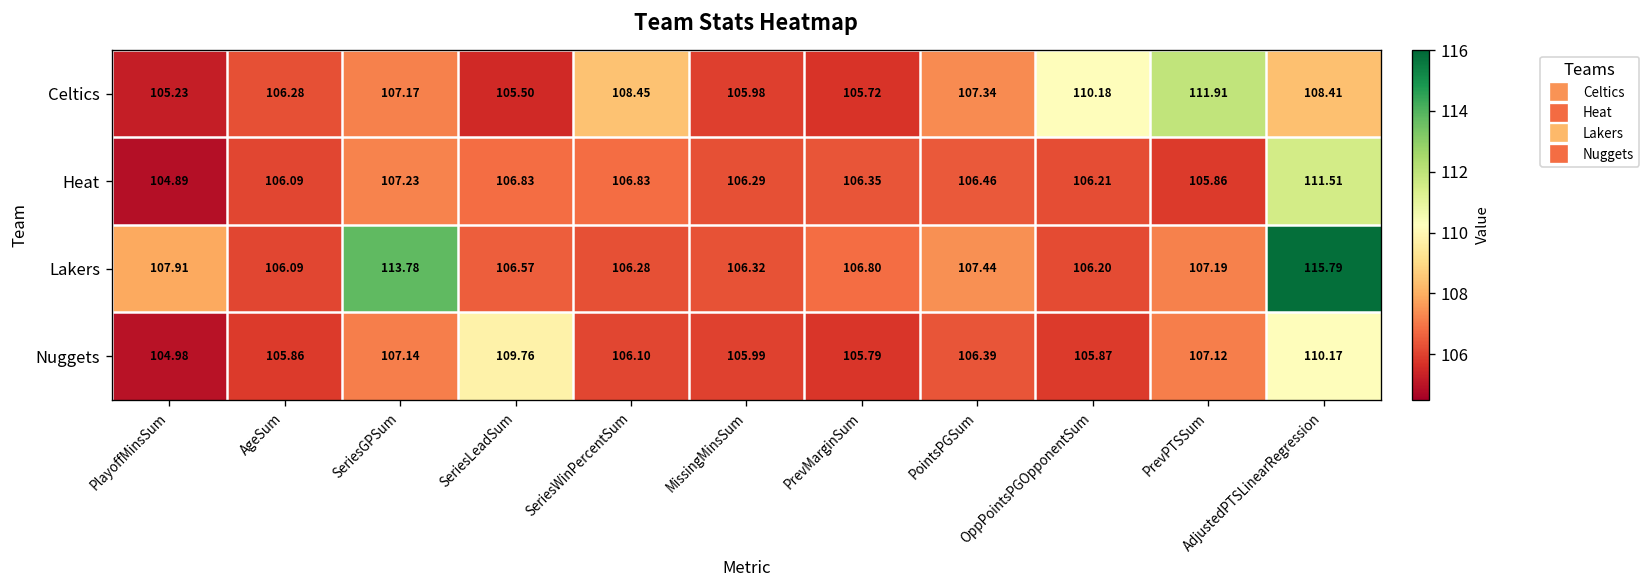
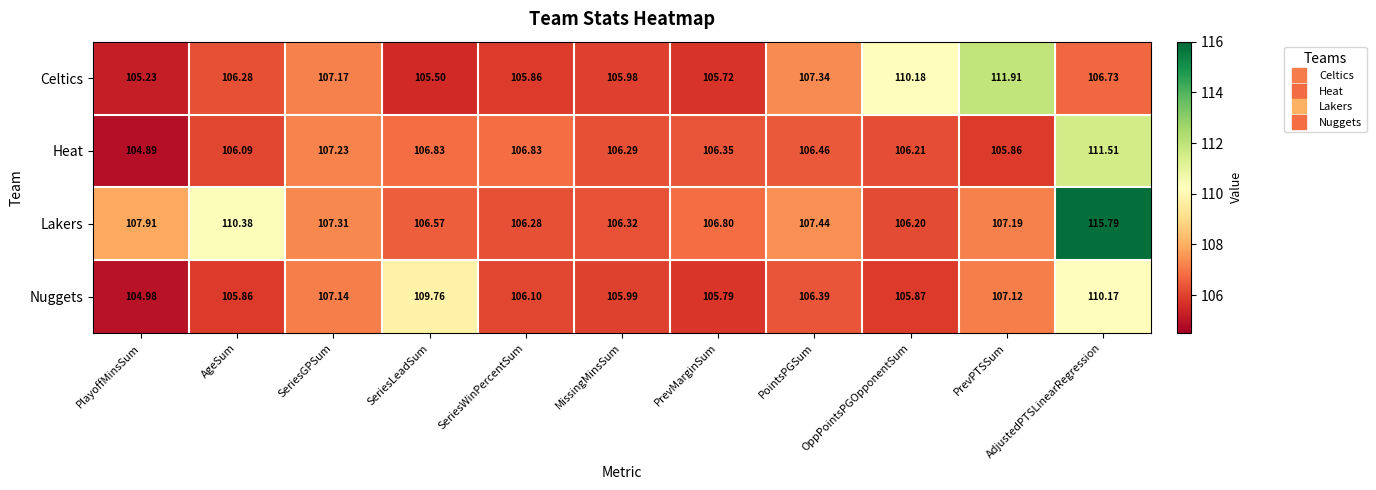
  {
    "Celtics": {
      "PlayoffMinsSum": 105.23,
      "AgeSum": 106.28,
      "SeriesGPSum": 107.17,
      "SeriesLeadSum": 105.50,
-     "SeriesWinPercentSum": 108.45,
+     "SeriesWinPercentSum": 105.86,
      "MissingMinsSum": 105.98,
      "PrevMarginSum": 105.72,
      "PointsPGSum": 107.34,
      "OppPointsPGOpponentSum": 110.18,
      "PrevPTSSum": 111.91,
-     "AdjustedPTSLinearRegression": 108.41
+     "AdjustedPTSLinearRegression": 106.73
    },
    "Heat": {
      "PlayoffMinsSum": 104.89,
      "AgeSum": 106.09,
      "SeriesGPSum": 107.23,
      "SeriesLeadSum": 106.83,
      "SeriesWinPercentSum": 106.83,
      "MissingMinsSum": 106.29,
      "PrevMarginSum": 106.35,
      "PointsPGSum": 106.46,
      "OppPointsPGOpponentSum": 106.21,
      "PrevPTSSum": 105.86,
      "AdjustedPTSLinearRegression": 111.51
    },
    "Lakers": {
      "PlayoffMinsSum": 107.91,
-     "AgeSum": 106.09,
-     "SeriesGPSum": 113.78,
+     "AgeSum": 110.38,
+     "SeriesGPSum": 107.31,
      "SeriesLeadSum": 106.57,
      "SeriesWinPercentSum": 106.28,
      "MissingMinsSum": 106.32,
      "PrevMarginSum": 106.80,
      "PointsPGSum": 107.44,
      "OppPointsPGOpponentSum": 106.20,
      "PrevPTSSum": 107.19,
      "AdjustedPTSLinearRegression": 115.79
    },
    "Nuggets": {
      "PlayoffMinsSum": 104.98,
      "AgeSum": 105.86,
      "SeriesGPSum": 107.14,
      "SeriesLeadSum": 109.76,
      "SeriesWinPercentSum": 106.10,
      "MissingMinsSum": 105.99,
      "PrevMarginSum": 105.79,
      "PointsPGSum": 106.39,
      "OppPointsPGOpponentSum": 105.87,
      "PrevPTSSum": 107.12,
      "AdjustedPTSLinearRegression": 110.17
    }
  }
